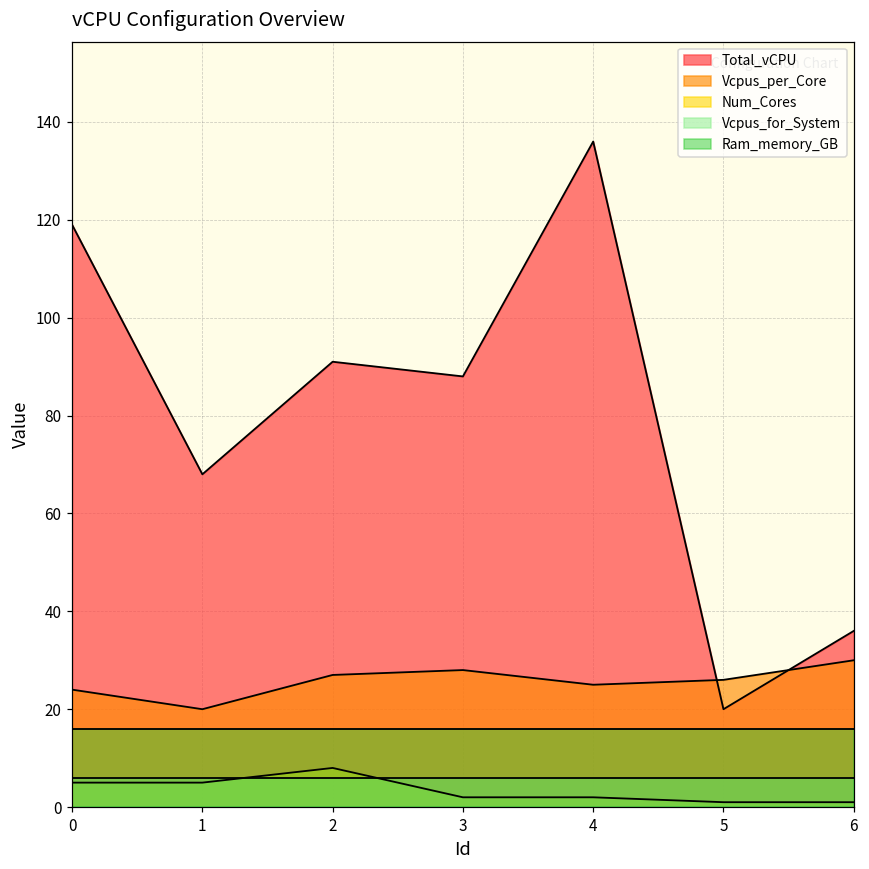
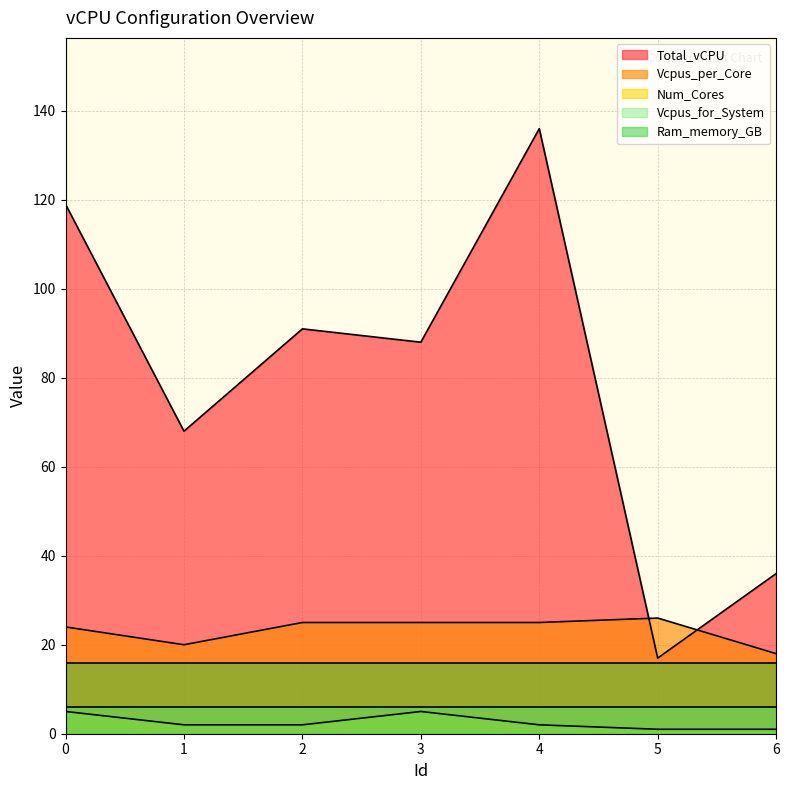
  {
    "Total_vCPU": {
      "0": 119,
      "1": 68,
      "2": 91,
      "3": 88,
      "4": 136,
-     "5": 20,
+     "5": 17,
      "6": 36
    },
    "Vcpus_per_Core": {
      "0": 24,
      "1": 20,
-     "2": 27,
-     "3": 28,
+     "2": 25,
+     "3": 25,
      "4": 25,
      "5": 26,
-     "6": 30
+     "6": 18
    },
    "Num_Cores": {
      "0": 5,
-     "1": 5,
-     "2": 8,
-     "3": 2,
+     "1": 2,
+     "2": 2,
+     "3": 5,
      "4": 2,
      "5": 1,
      "6": 1
    },
    "Vcpus_for_System": {
      "0": 6,
      "1": 6,
      "2": 6,
      "3": 6,
      "4": 6,
      "5": 6,
      "6": 6
    },
    "Ram_memory_GB": {
      "0": 16,
      "1": 16,
      "2": 16,
      "3": 16,
      "4": 16,
      "5": 16,
      "6": 16
    }
  }
